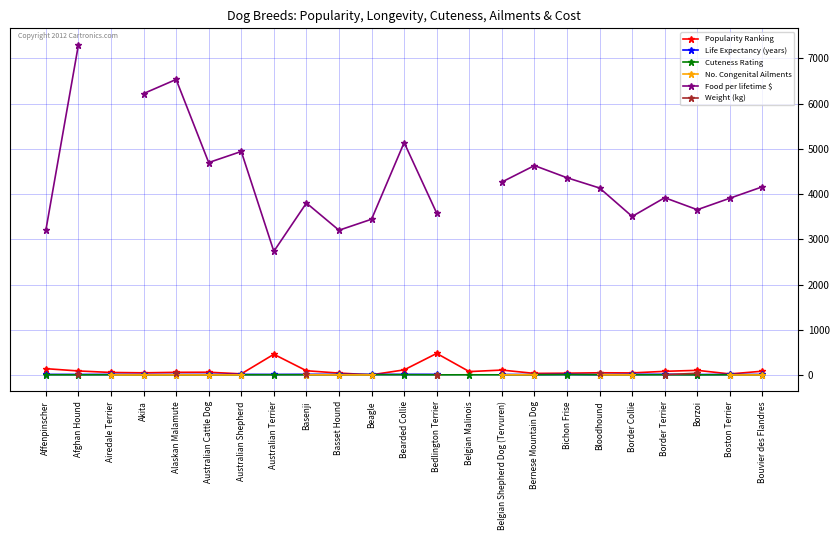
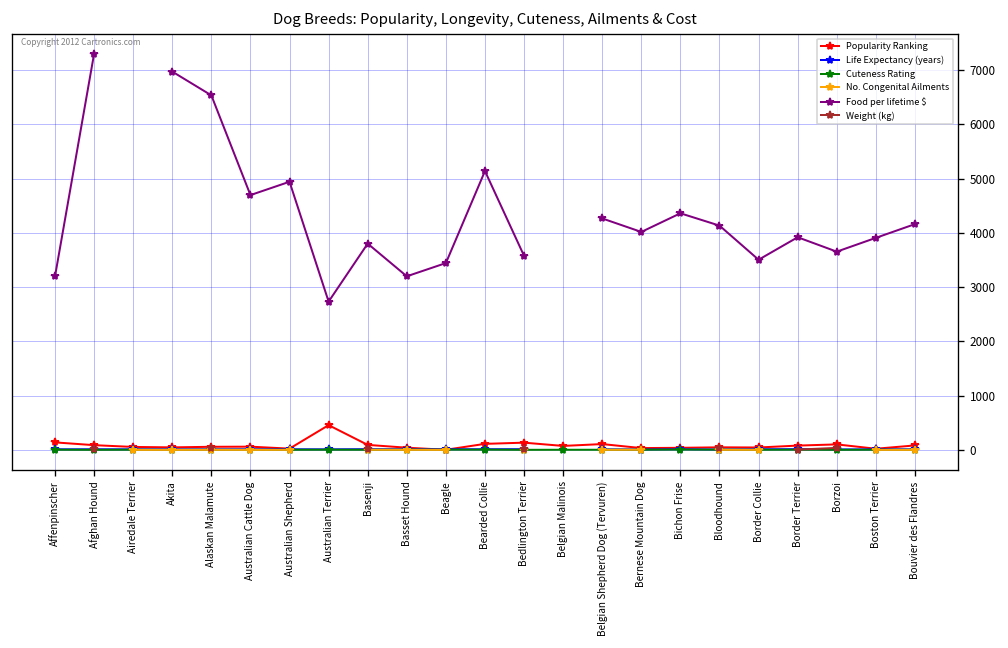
  {
    "Popularity Ranking": {
      "Affenpinscher": 100,
      "Afghan Hound": 100,
      "Australian Terrier": 500,
      "Basenji": 100,
      "Bearded Collie": 100,
-     "Bedlington Terrier": 500,
+     "Bedlington Terrier": 100,
      "Belgian Malinois": 100,
      "Belgian Shepherd Dog (Tervuren)": 100,
      "Border Terrier": 100,
      "Borzoi": 100,
      "Bouvier des Flandres": 100
    },
    "Cuteness Rating": {
      "Belgian Malinois": 0
    },
    "Food per lifetime $": {
      "Affenpinscher": 3200,
-     "Akita": 6200,
+     "Akita": 7000,
      "Alaskan Malamute": 6500,
      "Australian Cattle Dog": 4700,
      "Australian Shepherd": 4900,
      "Australian Terrier": 2700,
      "Basenji": 3800,
      "Basset Hound": 3200,
      "Beagle": 3400,
      "Bearded Collie": 5100,
      "Bedlington Terrier": 3600,
      "Belgian Shepherd Dog (Tervuren)": 4300,
-     "Bernese Mountain Dog": 4600,
+     "Bernese Mountain Dog": 4000,
      "Bichon Frise": 4400,
      "Bloodhound": 4100,
      "Border Collie": 3500,
      "Border Terrier": 3900,
      "Borzoi": 3700,
      "Boston Terrier": 3900,
      "Bouvier des Flandres": 4200
    }
  }
